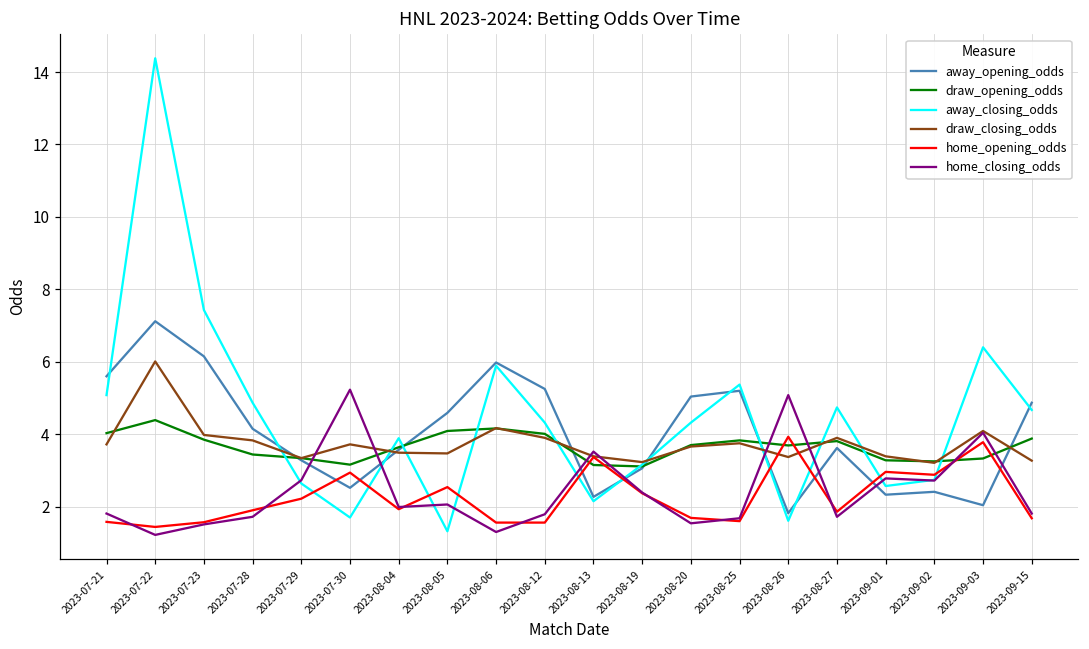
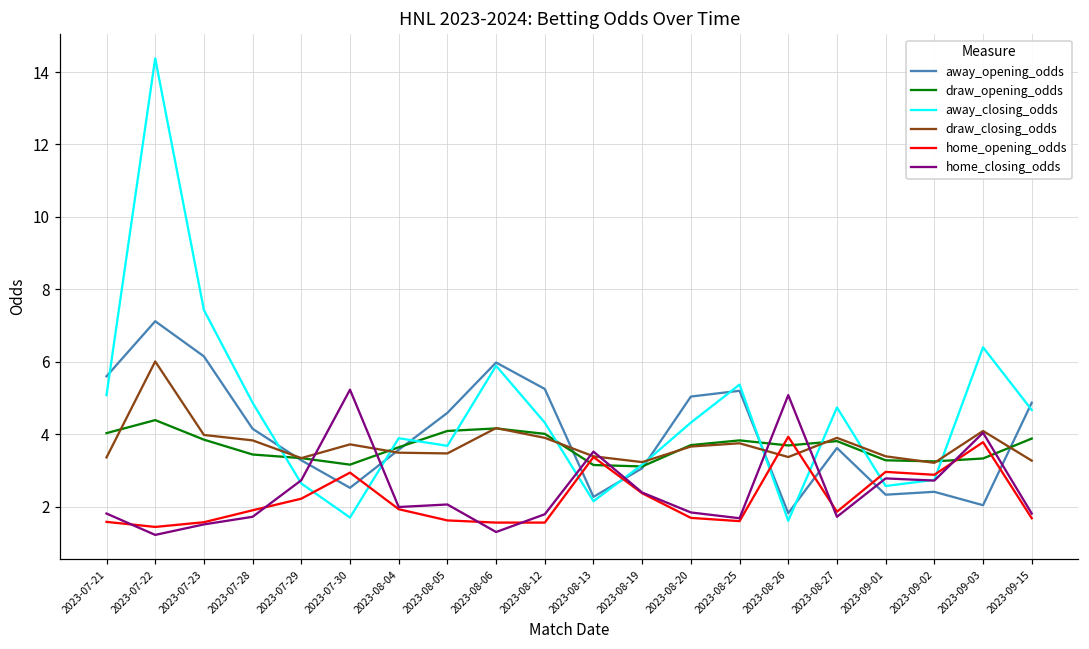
  {
    "away_opening_odds": {
      "2023-07-21": 5.6,
      "2023-07-22": 7.1,
      "2023-07-23": 6.2,
      "2023-07-28": 4.2,
      "2023-07-30": 2.5,
      "2023-08-05": 4.6,
      "2023-08-06": 6.0,
      "2023-08-12": 5.3,
      "2023-08-13": 2.3,
      "2023-08-20": 5.0,
      "2023-08-25": 5.2,
      "2023-08-26": 1.8,
      "2023-08-27": 3.6,
      "2023-09-01": 2.3,
      "2023-09-02": 2.4,
      "2023-09-03": 2.0,
      "2023-09-15": 4.9
    },
    "draw_opening_odds": {
      "2023-07-21": 4.0,
      "2023-07-22": 4.4,
      "2023-07-23": 3.9,
      "2023-07-28": 3.4,
      "2023-07-30": 3.2,
      "2023-08-05": 4.1,
      "2023-08-12": 4.0,
      "2023-08-13": 3.2,
      "2023-08-25": 3.8,
      "2023-08-26": 3.7,
      "2023-08-27": 3.8,
      "2023-09-01": 3.3,
      "2023-09-03": 3.3,
      "2023-09-15": 3.9
    },
    "away_closing_odds": {
      "2023-07-21": 5.1,
      "2023-07-22": 14.4,
      "2023-07-23": 7.4,
      "2023-07-28": 4.9,
      "2023-07-29": 2.6,
      "2023-07-30": 1.7,
      "2023-08-04": 3.9,
-     "2023-08-05": 1.3,
+     "2023-08-05": 3.7,
      "2023-08-06": 5.9,
      "2023-08-12": 4.3,
      "2023-08-13": 2.2,
      "2023-08-20": 4.3,
      "2023-08-25": 5.4,
      "2023-08-26": 1.6,
      "2023-08-27": 4.7,
      "2023-09-01": 2.6,
      "2023-09-03": 6.4,
      "2023-09-15": 4.7
    },
    "draw_closing_odds": {
-     "2023-07-21": 3.7,
+     "2023-07-21": 3.4,
      "2023-07-22": 6.0,
      "2023-07-23": 4.0,
      "2023-07-28": 3.8,
      "2023-07-30": 3.7,
      "2023-08-04": 3.5,
      "2023-08-05": 3.5,
      "2023-08-12": 3.9,
      "2023-08-25": 3.8,
      "2023-08-26": 3.4,
      "2023-08-27": 3.9,
      "2023-09-01": 3.4,
      "2023-09-15": 3.3
    },
    "home_opening_odds": {
      "2023-07-21": 1.6,
      "2023-07-22": 1.4,
      "2023-07-28": 1.9,
      "2023-07-29": 2.2,
      "2023-07-30": 2.9,
-     "2023-08-05": 2.5,
+     "2023-08-05": 1.6,
      "2023-08-06": 1.6,
      "2023-08-12": 1.6,
      "2023-08-20": 1.7,
      "2023-08-25": 1.6,
      "2023-08-26": 3.9,
      "2023-08-27": 1.9,
      "2023-09-01": 3.0,
      "2023-09-02": 2.9,
      "2023-09-03": 3.8,
      "2023-09-15": 1.7
    },
    "home_closing_odds": {
      "2023-07-21": 1.8,
      "2023-07-22": 1.2,
      "2023-07-28": 1.7,
      "2023-07-29": 2.7,
      "2023-07-30": 5.2,
      "2023-08-05": 2.1,
      "2023-08-06": 1.3,
      "2023-08-12": 1.8,
      "2023-08-13": 3.5,
-     "2023-08-20": 1.5,
+     "2023-08-20": 1.8,
      "2023-08-25": 1.7,
      "2023-08-26": 5.1,
      "2023-08-27": 1.7,
      "2023-09-01": 2.8,
      "2023-09-15": 1.8
    }
  }
